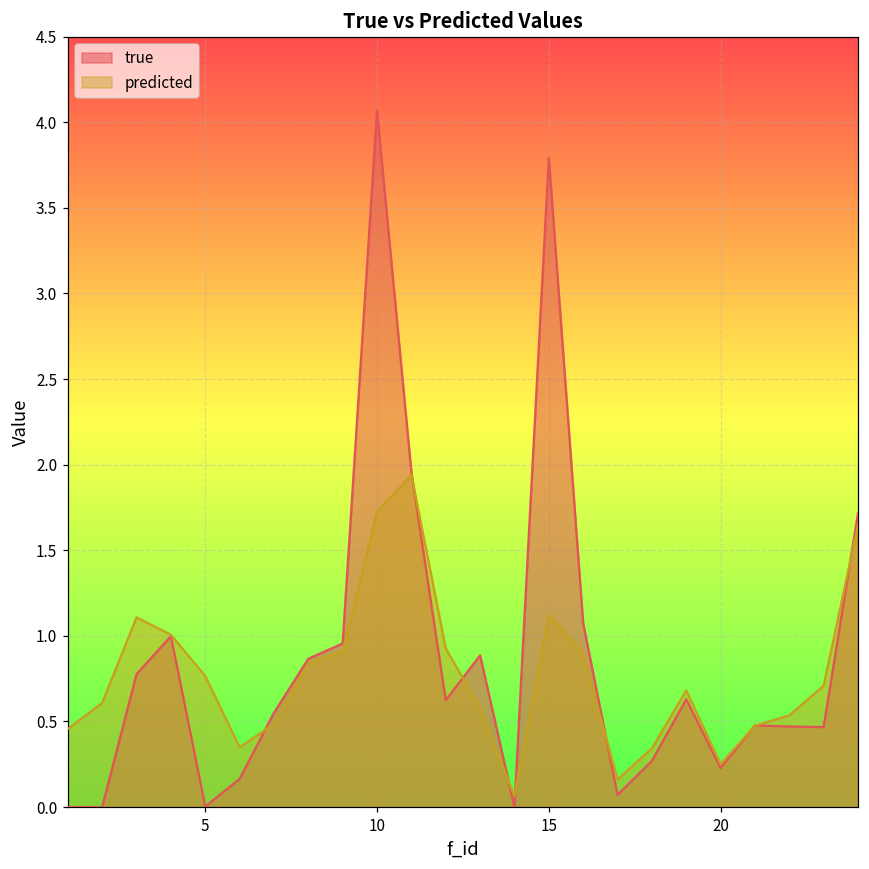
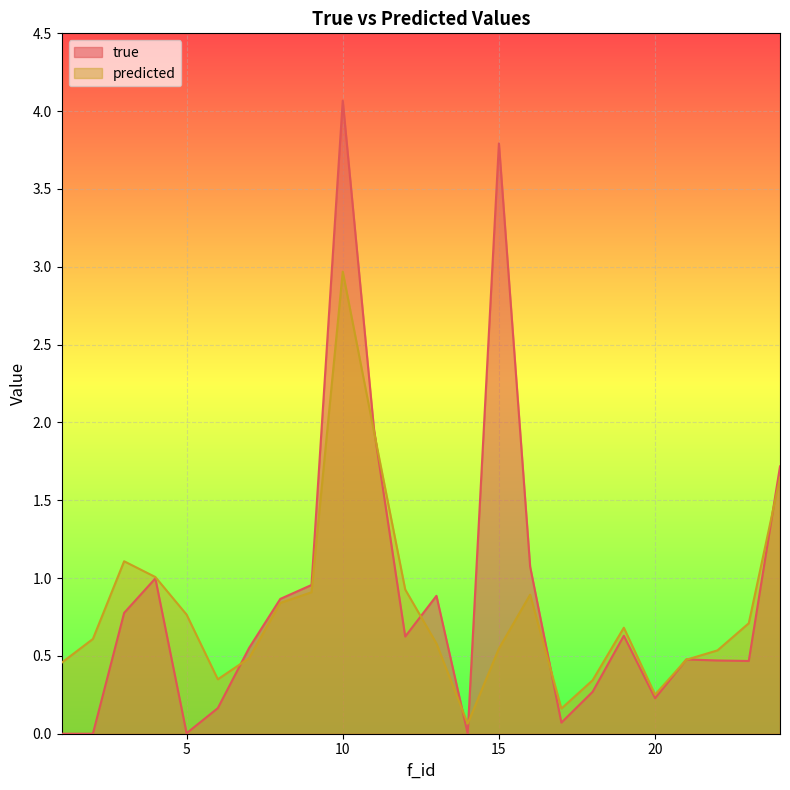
  {
    "true": {
      "5": 0.00,
      "10": 4.07,
      "15": 3.79,
      "20": 0.23
    },
    "predicted": {
      "5": 0.77,
-     "10": 1.72,
-     "15": 1.12,
+     "10": 2.97,
+     "15": 0.55,
      "20": 0.25
    }
  }
